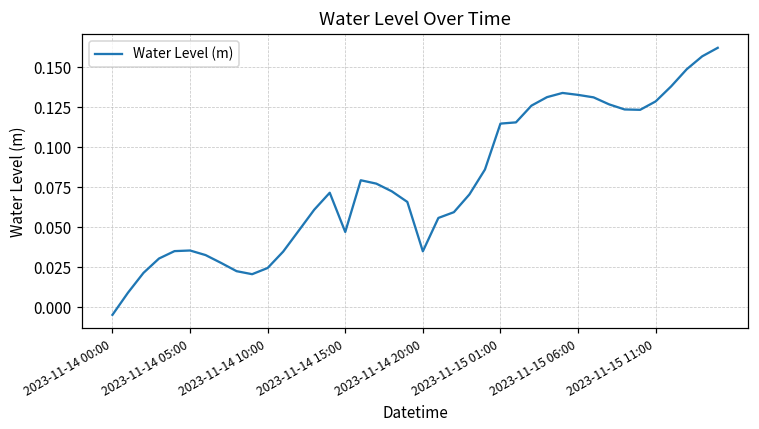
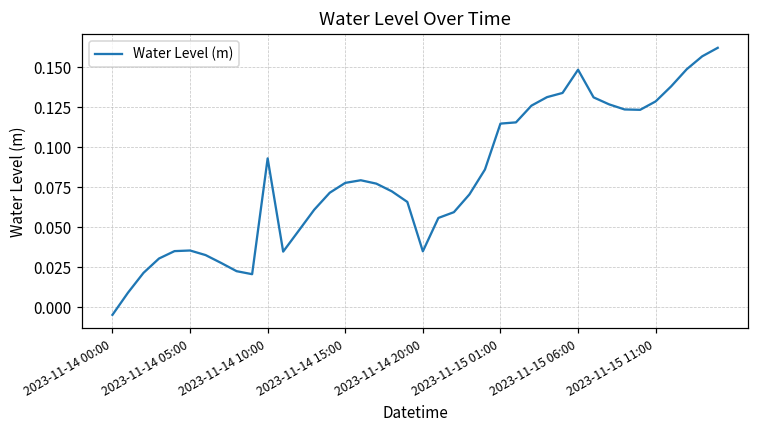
  {
    "2023-11-14 00:00": -0.005,
    "2023-11-14 05:00": 0.036,
-   "2023-11-14 10:00": 0.025,
-   "2023-11-14 15:00": 0.047,
+   "2023-11-14 10:00": 0.093,
+   "2023-11-14 15:00": 0.078,
    "2023-11-14 20:00": 0.035,
    "2023-11-15 01:00": 0.115,
-   "2023-11-15 06:00": 0.133,
+   "2023-11-15 06:00": 0.148,
    "2023-11-15 11:00": 0.129
  }
